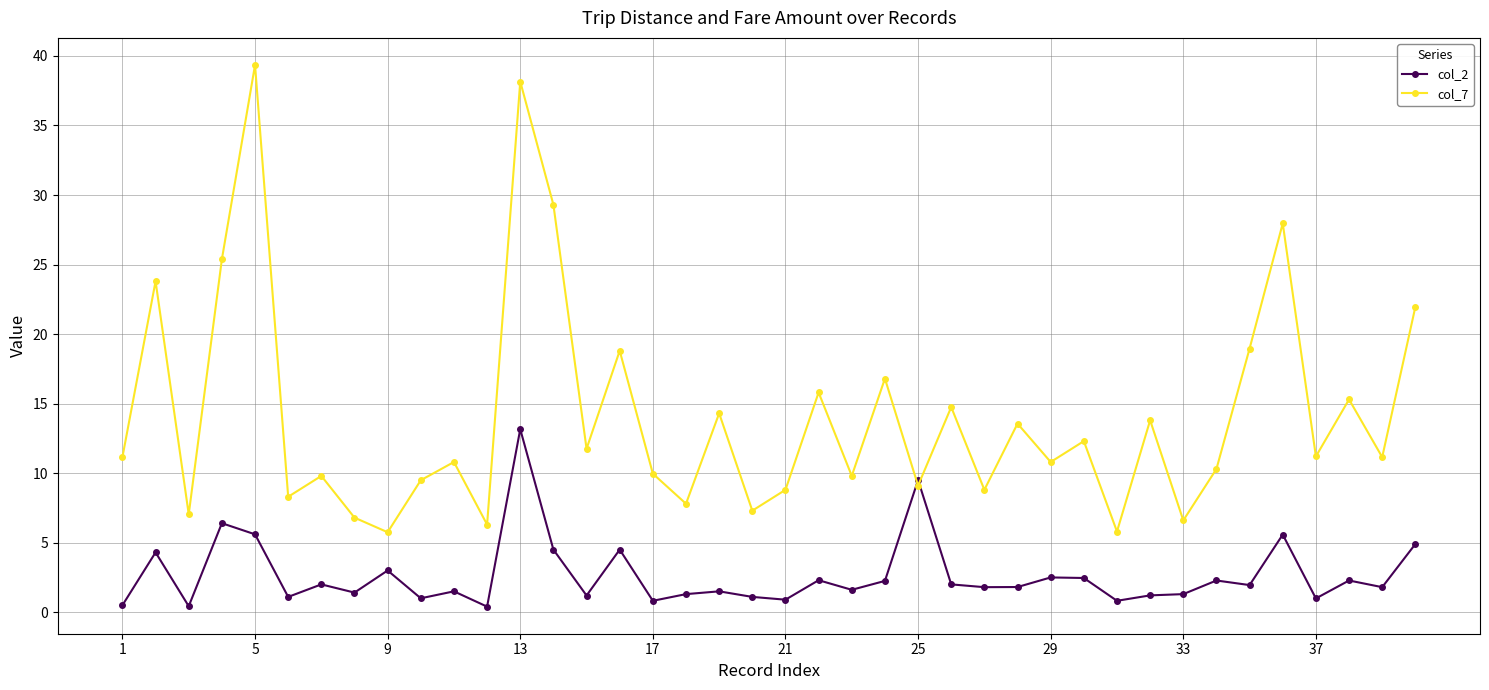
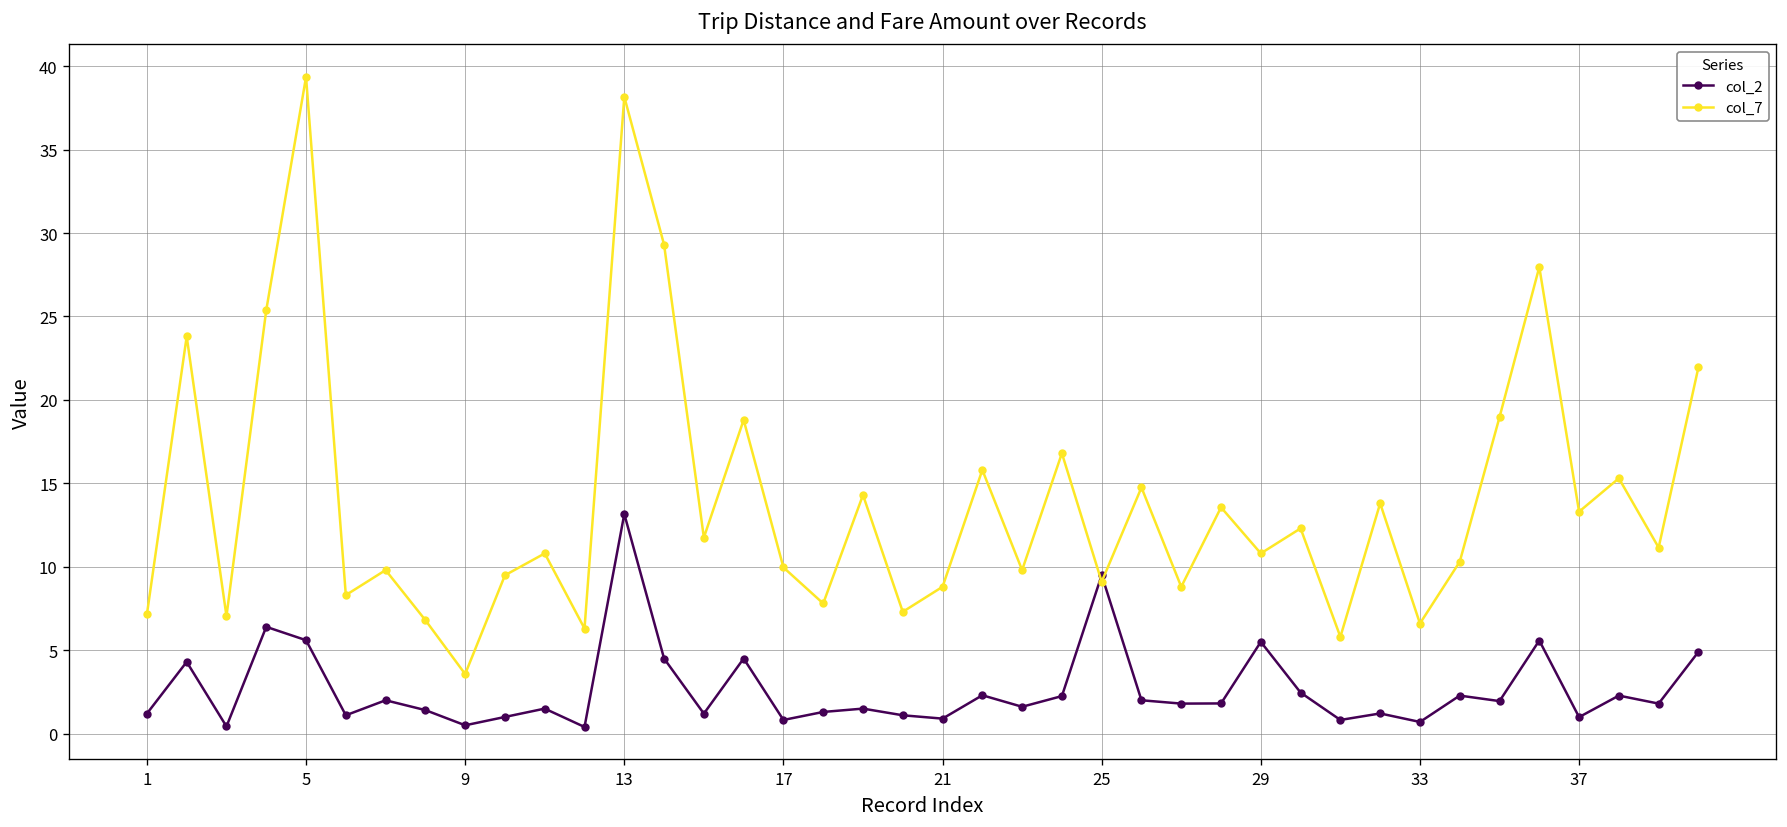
  {
    "col_2": {
-     "1": 0.5,
+     "1": 1.2,
      "5": 5.6,
-     "9": 3.0,
+     "9": 0.5,
      "13": 13.2,
      "17": 0.8,
      "21": 0.9,
      "25": 9.5,
-     "29": 2.5,
-     "33": 1.3,
+     "29": 5.5,
+     "33": 0.7,
      "37": 1.0
    },
    "col_7": {
-     "1": 11.2,
+     "1": 7.2,
      "5": 39.4,
-     "9": 5.8,
+     "9": 3.6,
      "13": 38.2,
      "17": 10.0,
      "21": 8.8,
      "25": 9.1,
      "29": 10.8,
      "33": 6.6,
-     "37": 11.2
+     "37": 13.3
    }
  }
